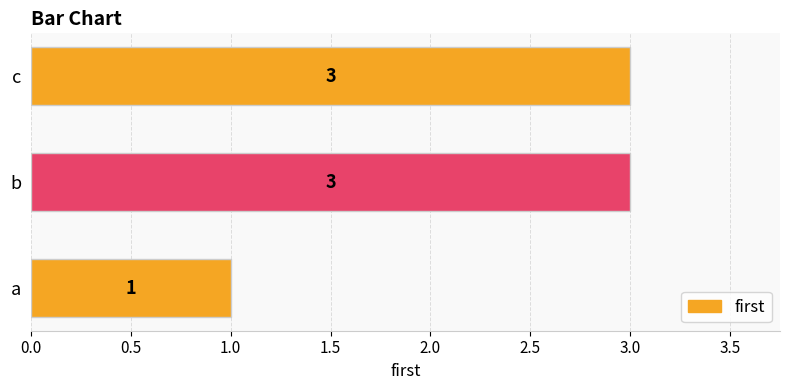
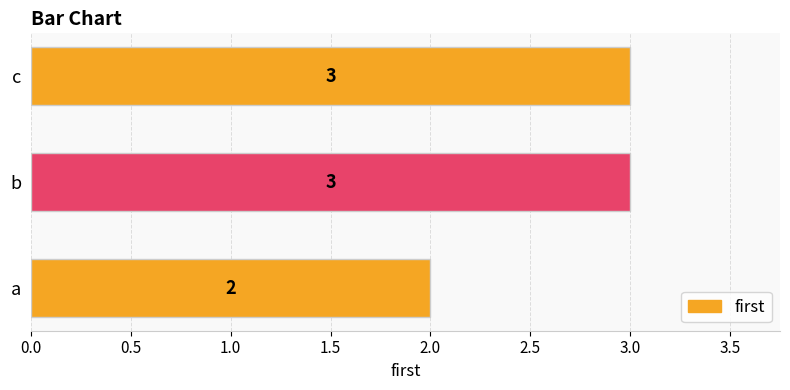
  {
    "c": 3,
    "b": 3,
-   "a": 1
+   "a": 2
  }
